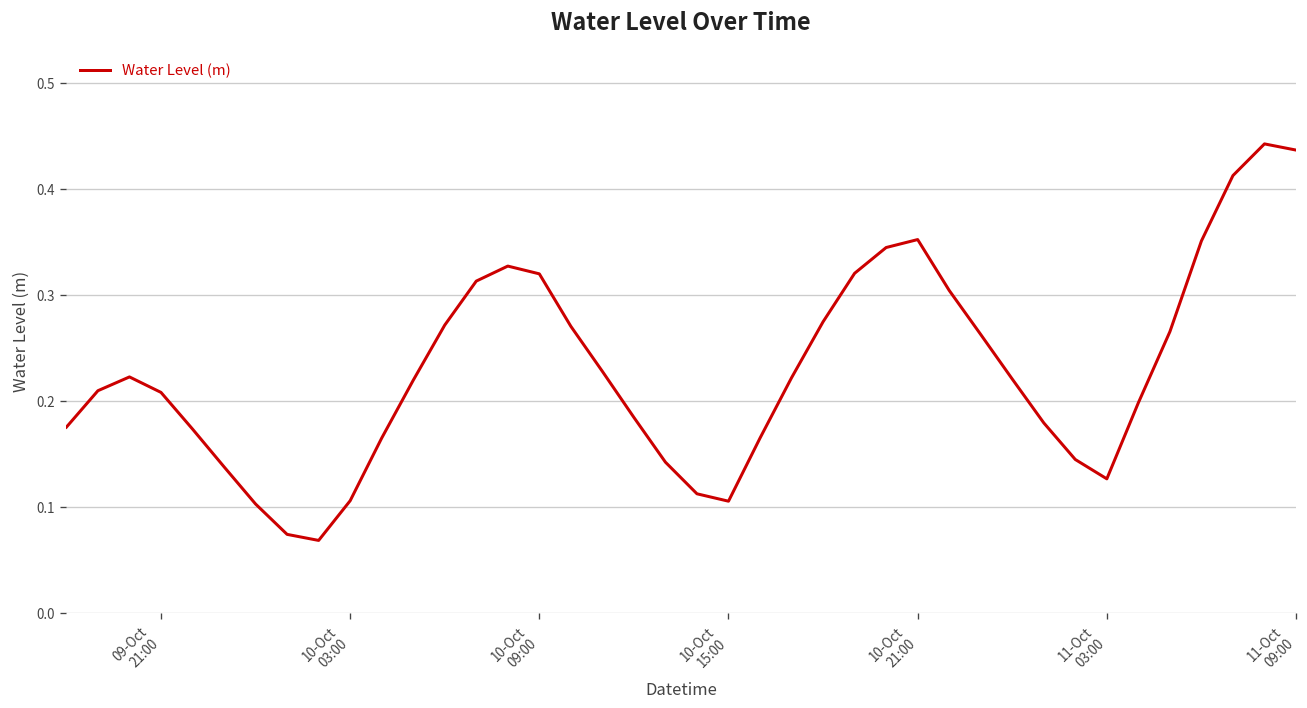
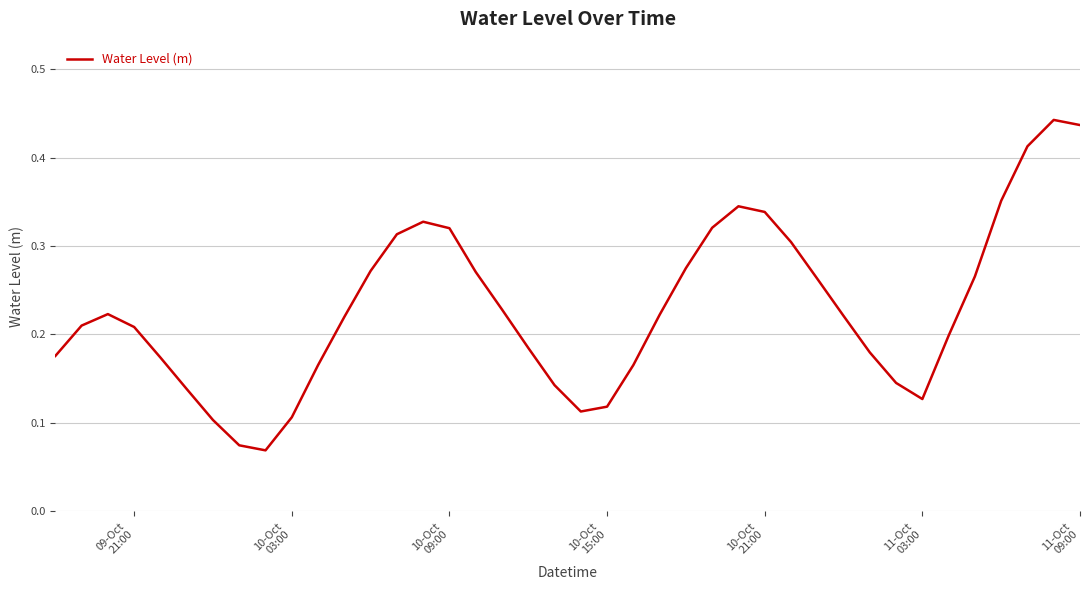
  {
    "09-Oct 21:00": 0.21,
    "10-Oct 03:00": 0.11,
    "10-Oct 09:00": 0.32,
-   "10-Oct 15:00": 0.11,
-   "10-Oct 21:00": 0.35,
+   "10-Oct 15:00": 0.12,
+   "10-Oct 21:00": 0.34,
    "11-Oct 03:00": 0.13,
    "11-Oct 09:00": 0.44
  }
